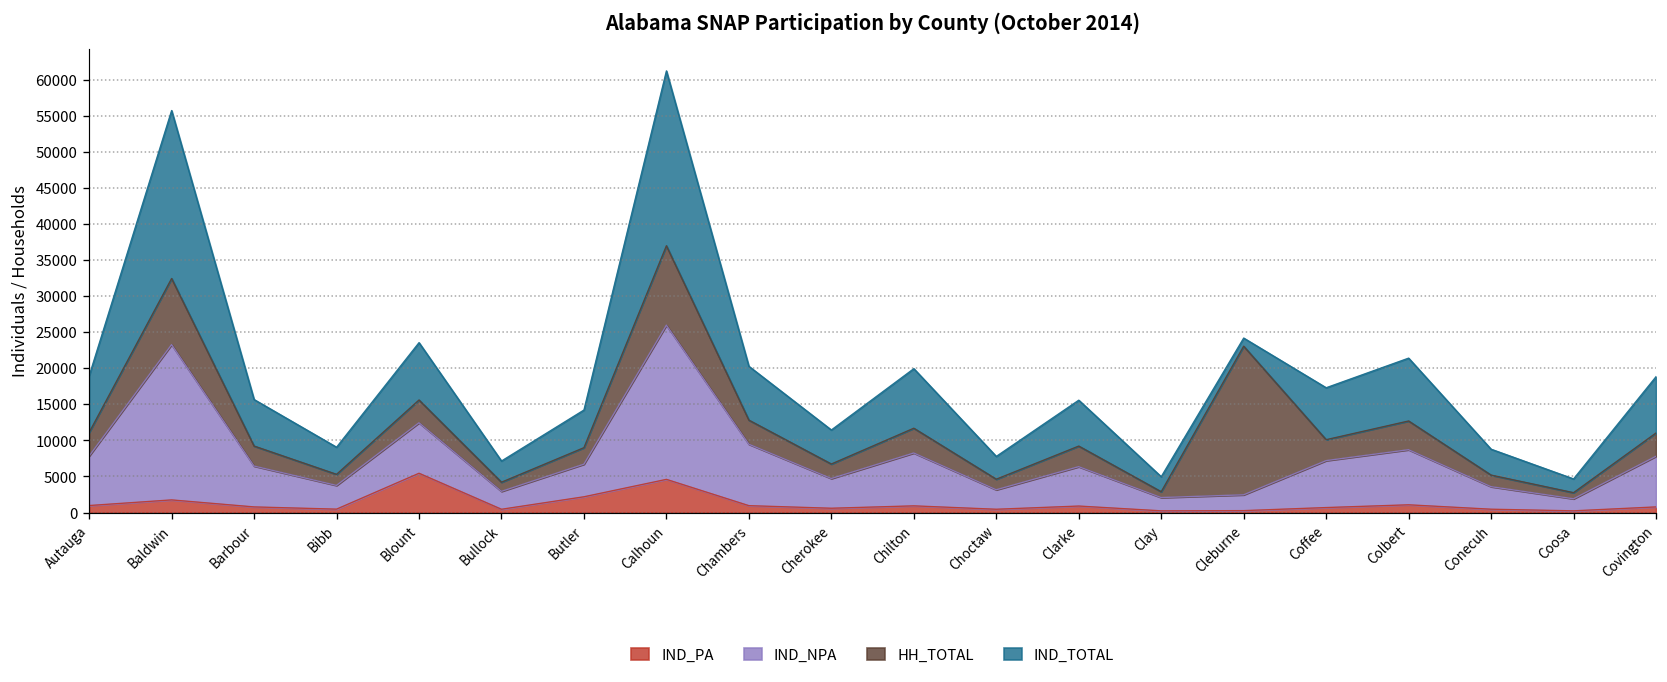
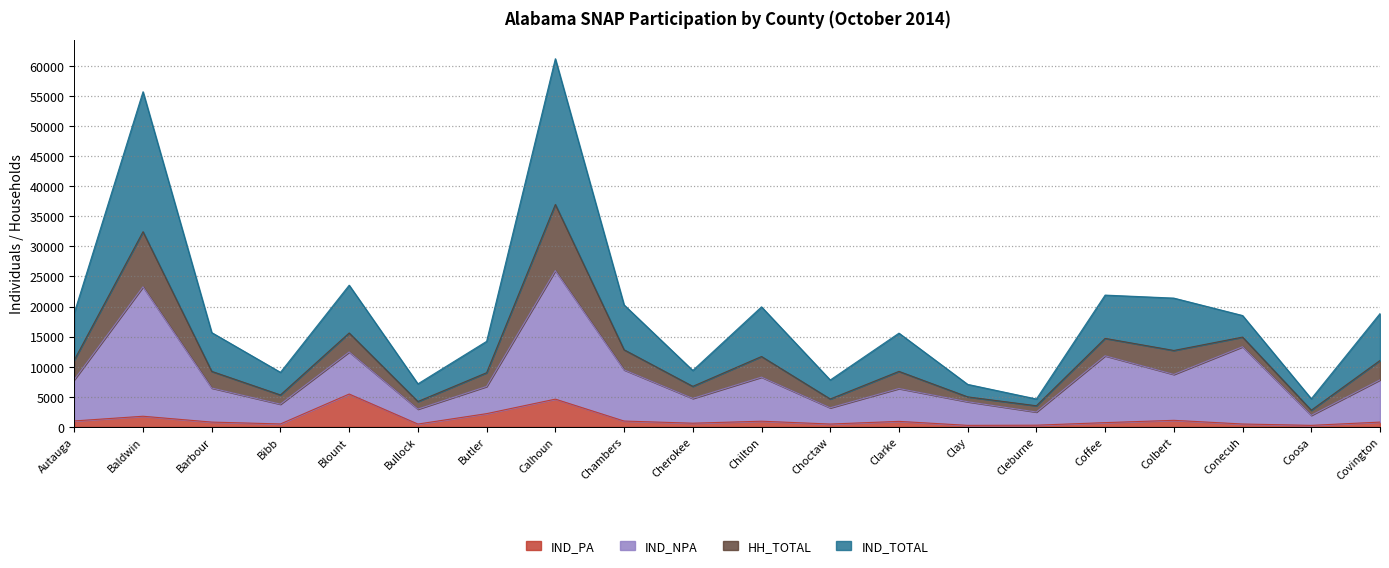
  {
    "IND_PA": {
      "Autauga": 1000,
      "Baldwin": 2000,
      "Barbour": 1000,
      "Bibb": 0,
      "Blount": 5000,
      "Bullock": 0,
      "Butler": 2000,
      "Calhoun": 5000,
      "Chambers": 1000,
      "Cherokee": 1000,
      "Chilton": 1000,
      "Choctaw": 0,
      "Clarke": 1000,
      "Clay": 0,
      "Cleburne": 0,
      "Coffee": 1000,
      "Colbert": 1000,
      "Conecuh": 0,
      "Coosa": 0,
      "Covington": 1000
    },
    "IND_NPA": {
      "Autauga": 7000,
      "Baldwin": 22000,
      "Barbour": 6000,
      "Bibb": 3000,
      "Blount": 7000,
      "Bullock": 2000,
      "Butler": 5000,
      "Calhoun": 21000,
      "Chambers": 9000,
      "Cherokee": 4000,
      "Chilton": 7000,
      "Choctaw": 3000,
      "Clarke": 5000,
-     "Clay": 2000,
+     "Clay": 4000,
      "Cleburne": 2000,
-     "Coffee": 7000,
+     "Coffee": 11000,
      "Colbert": 8000,
-     "Conecuh": 3000,
+     "Conecuh": 13000,
      "Coosa": 2000,
      "Covington": 7000
    },
    "HH_TOTAL": {
      "Autauga": 3000,
      "Baldwin": 9000,
      "Barbour": 3000,
      "Bibb": 2000,
      "Blount": 3000,
      "Bullock": 1000,
      "Butler": 2000,
      "Calhoun": 11000,
      "Chambers": 3000,
      "Cherokee": 2000,
      "Chilton": 3000,
      "Choctaw": 1000,
      "Clarke": 3000,
      "Clay": 1000,
-     "Cleburne": 21000,
+     "Cleburne": 1000,
      "Coffee": 3000,
      "Colbert": 4000,
      "Conecuh": 2000,
      "Coosa": 1000,
      "Covington": 3000
    },
    "IND_TOTAL": {
      "Autauga": 8000,
      "Baldwin": 23000,
      "Barbour": 6000,
      "Bibb": 4000,
      "Blount": 8000,
      "Bullock": 3000,
      "Butler": 5000,
      "Calhoun": 24000,
      "Chambers": 7000,
-     "Cherokee": 5000,
+     "Cherokee": 3000,
      "Chilton": 8000,
      "Choctaw": 3000,
      "Clarke": 6000,
      "Clay": 2000,
      "Cleburne": 1000,
      "Coffee": 7000,
      "Colbert": 9000,
      "Conecuh": 4000,
      "Coosa": 2000,
      "Covington": 8000
    }
  }
